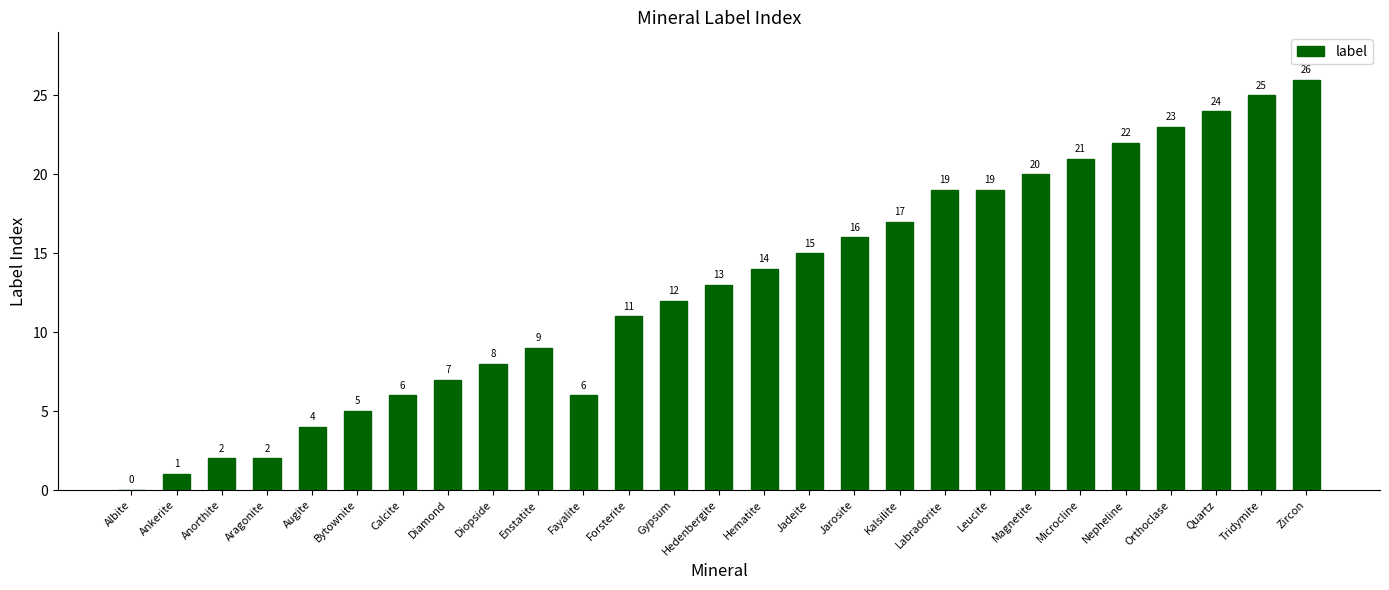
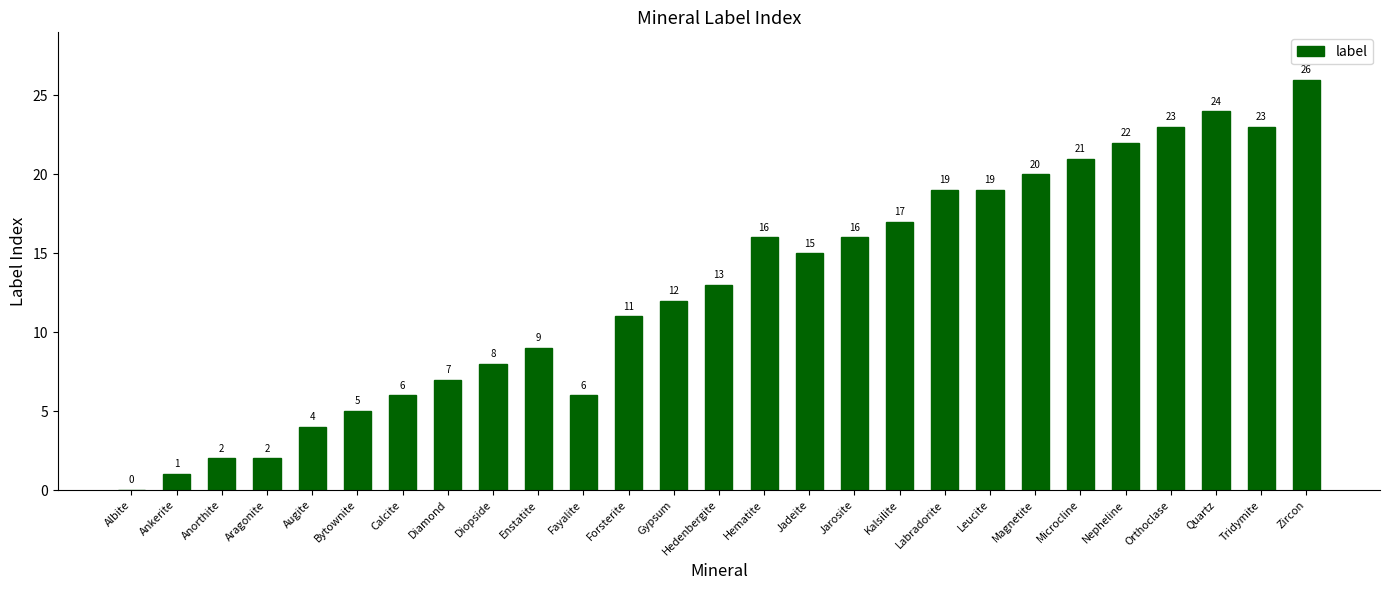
  {
    "Albite": 0,
    "Ankerite": 1,
    "Anorthite": 2,
    "Aragonite": 2,
    "Augite": 4,
    "Bytownite": 5,
    "Calcite": 6,
    "Diamond": 7,
    "Diopside": 8,
    "Enstatite": 9,
    "Fayalite": 6,
    "Forsterite": 11,
    "Gypsum": 12,
    "Hedenbergite": 13,
-   "Hematite": 14,
+   "Hematite": 16,
    "Jadeite": 15,
    "Jarosite": 16,
    "Kalsilite": 17,
    "Labradorite": 19,
    "Leucite": 19,
    "Magnetite": 20,
    "Microcline": 21,
    "Nepheline": 22,
    "Orthoclase": 23,
    "Quartz": 24,
-   "Tridymite": 25,
+   "Tridymite": 23,
    "Zircon": 26
  }
